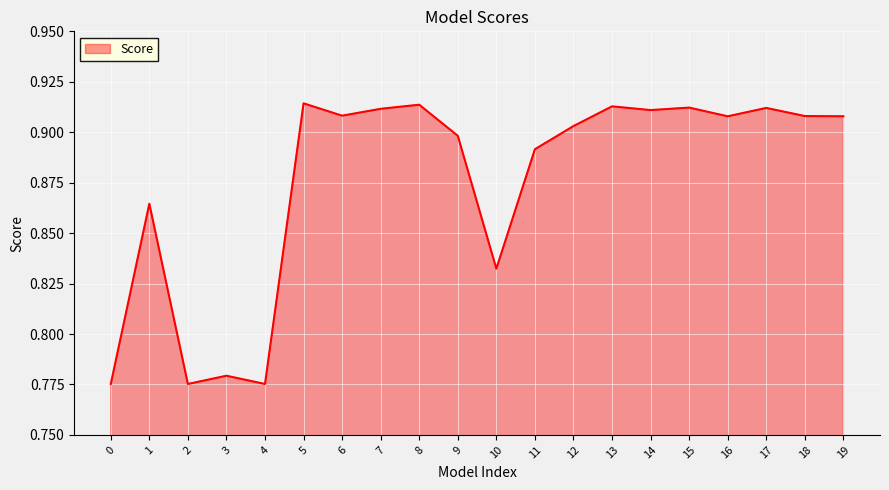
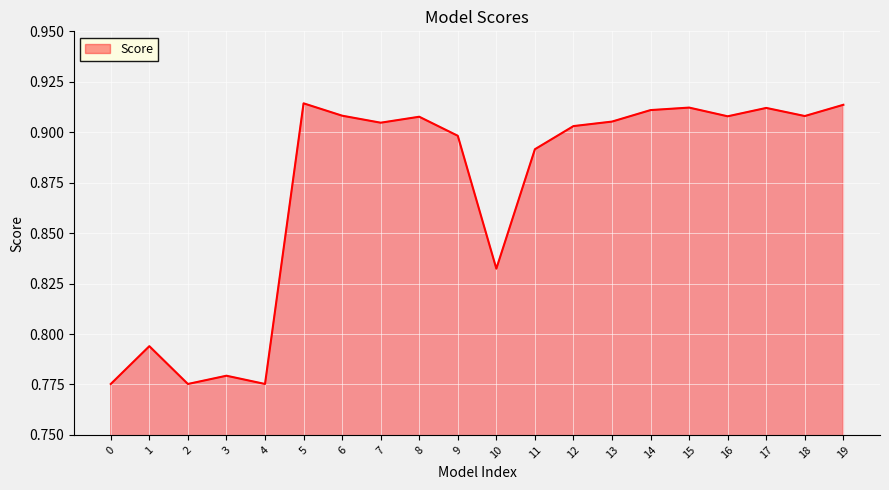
  {
    "0": 0.775,
-   "1": 0.865,
+   "1": 0.794,
    "2": 0.775,
    "3": 0.779,
    "4": 0.775,
    "5": 0.914,
    "6": 0.908,
-   "7": 0.912,
-   "8": 0.914,
+   "7": 0.905,
+   "8": 0.908,
    "9": 0.898,
    "10": 0.832,
    "11": 0.892,
    "12": 0.903,
-   "13": 0.913,
+   "13": 0.905,
    "14": 0.911,
    "15": 0.912,
    "16": 0.908,
    "17": 0.912,
    "18": 0.908,
-   "19": 0.908
+   "19": 0.914
  }
